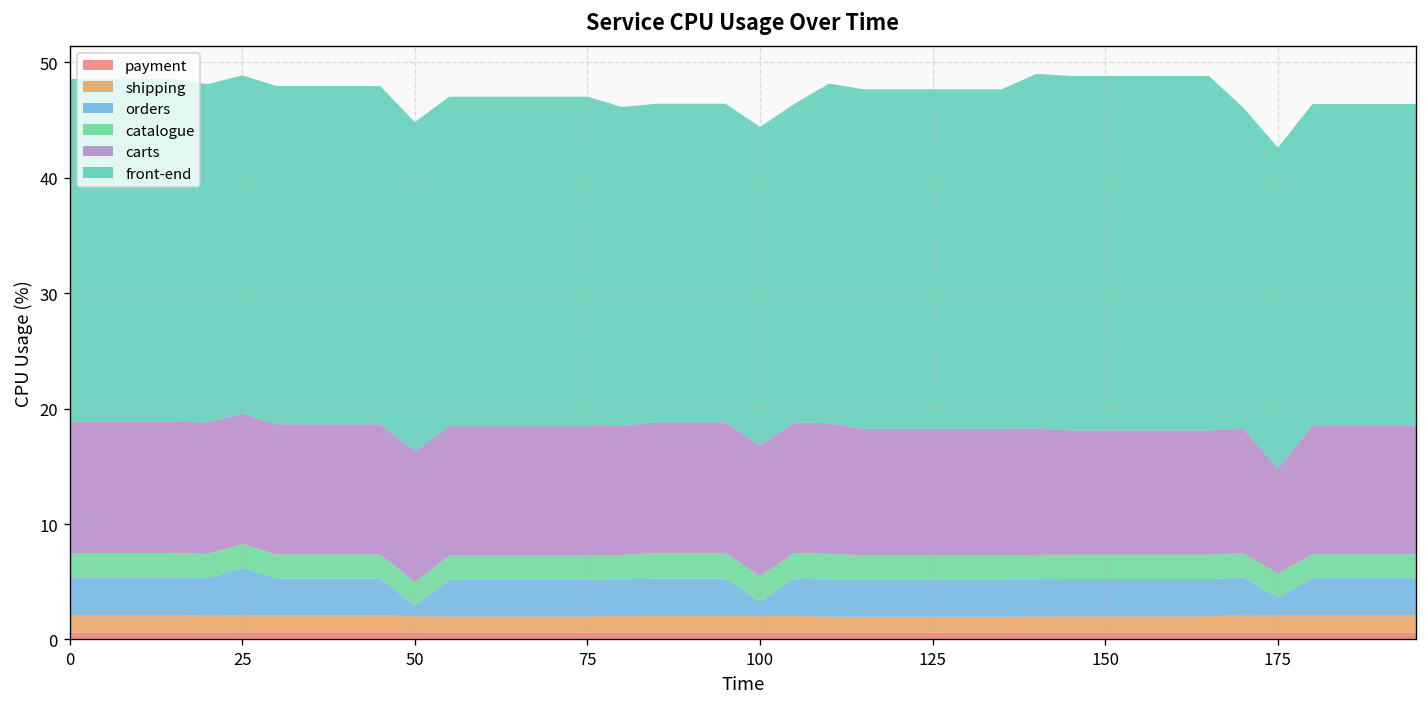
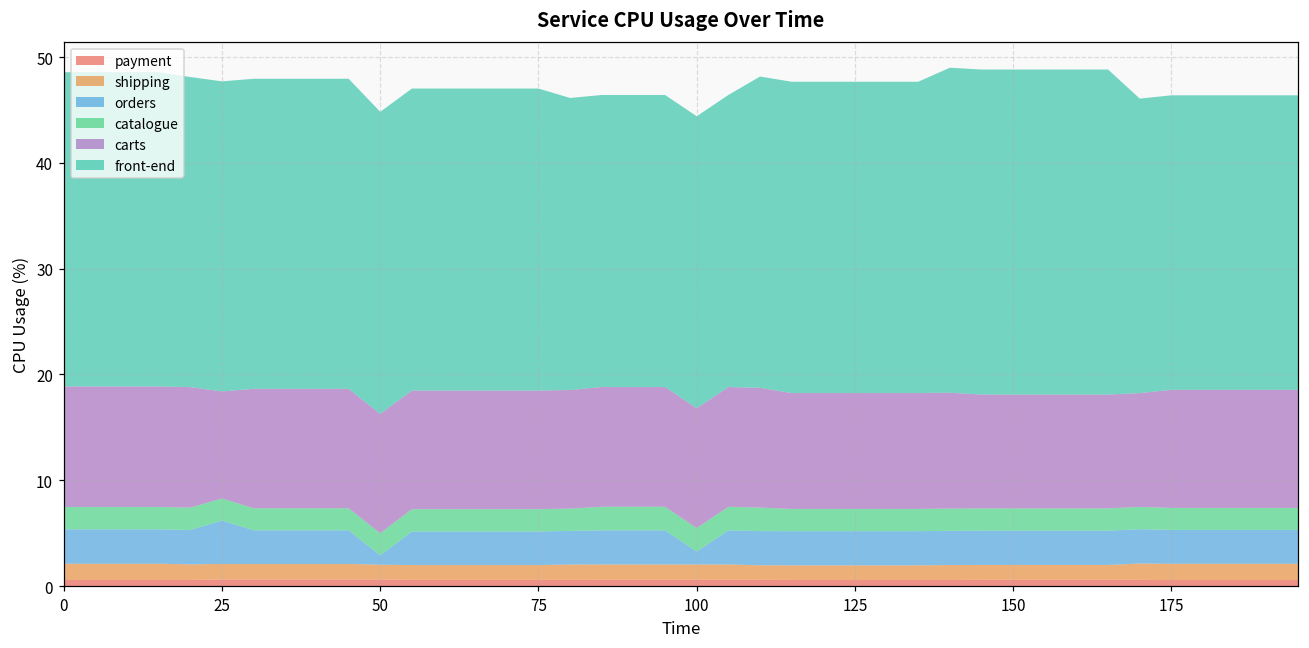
  {
    "orders": {
      "0": 3,
      "25": 4,
      "50": 1,
      "75": 3,
      "100": 1,
      "125": 3,
      "150": 3,
-     "175": 2
+     "175": 3
    },
    "carts": {
      "0": 11,
-     "25": 11,
+     "25": 10,
      "50": 11,
      "75": 11,
      "100": 11,
      "125": 11,
      "150": 11,
-     "175": 9
+     "175": 11
    }
  }
